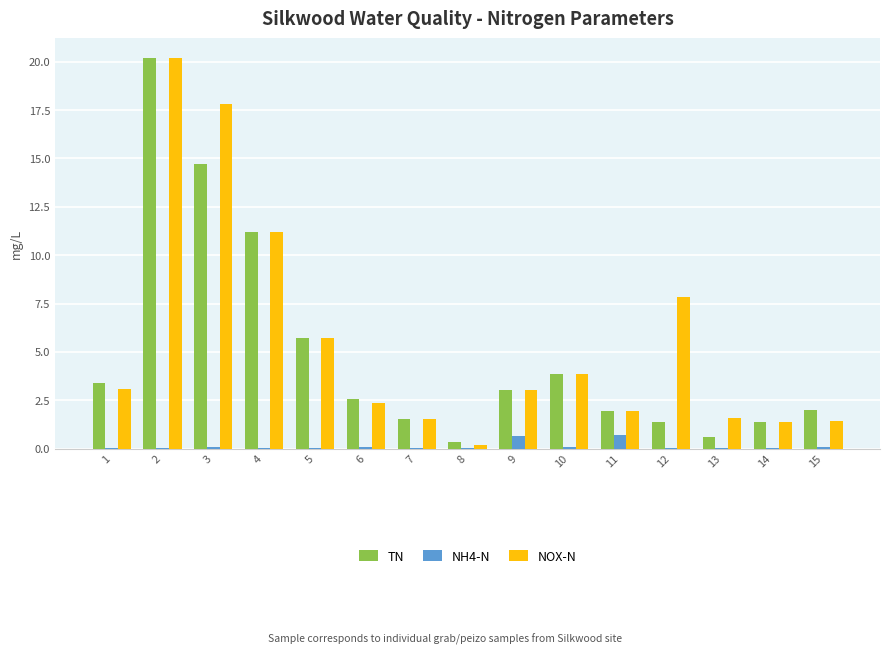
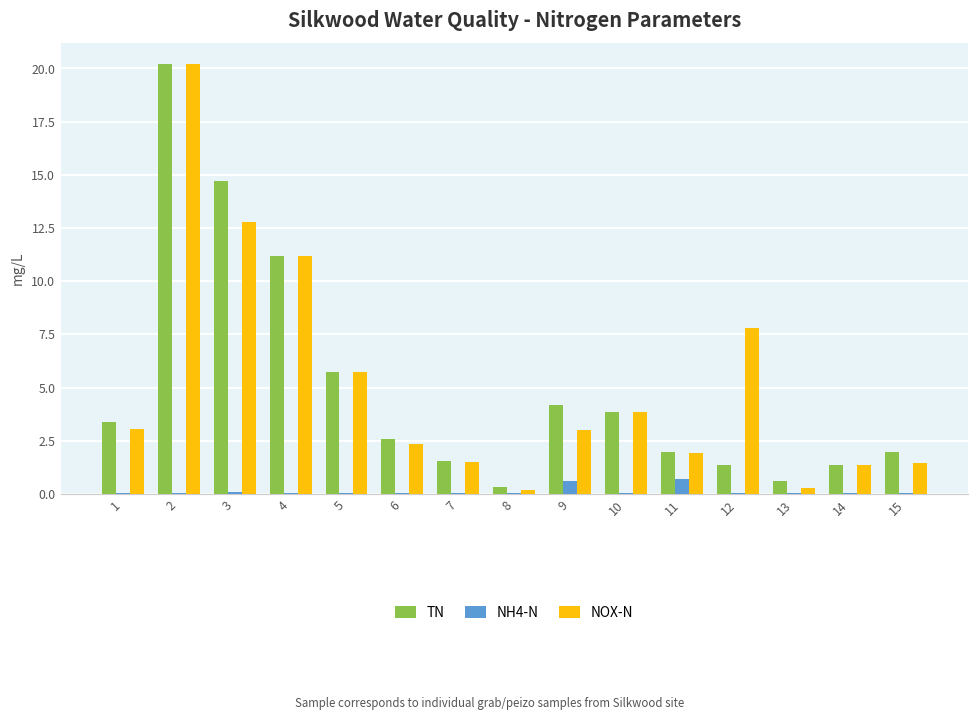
  {
    "TN": {
      "1": 3.4,
      "2": 20.2,
      "3": 14.7,
      "4": 11.2,
      "5": 5.7,
      "6": 2.6,
      "7": 1.5,
      "8": 0.3,
-     "9": 3.1,
+     "9": 4.2,
      "10": 3.9,
      "11": 2.0,
      "12": 1.4,
      "13": 0.6,
      "14": 1.4,
      "15": 2.0
    },
    "NH4-N": {
      "9": 0.6,
      "11": 0.7
    },
    "NOX-N": {
      "1": 3.1,
      "2": 20.2,
-     "3": 17.8,
+     "3": 12.8,
      "4": 11.2,
      "5": 5.7,
      "6": 2.4,
      "7": 1.5,
      "8": 0.2,
      "9": 3.0,
      "10": 3.9,
      "11": 1.9,
      "12": 7.8,
-     "13": 1.6,
+     "13": 0.3,
      "14": 1.4,
      "15": 1.4
    }
  }
